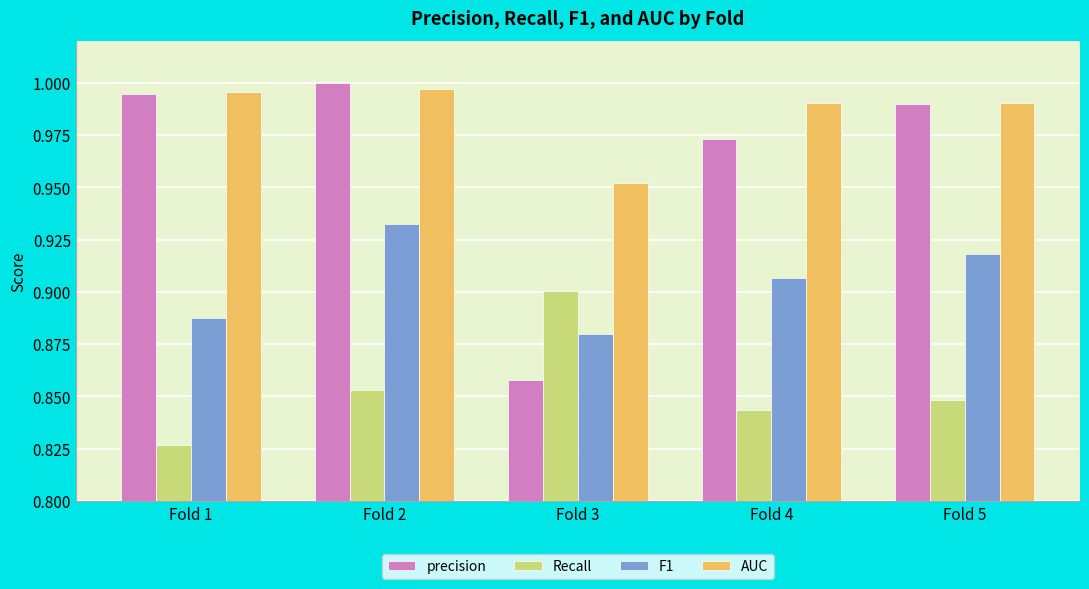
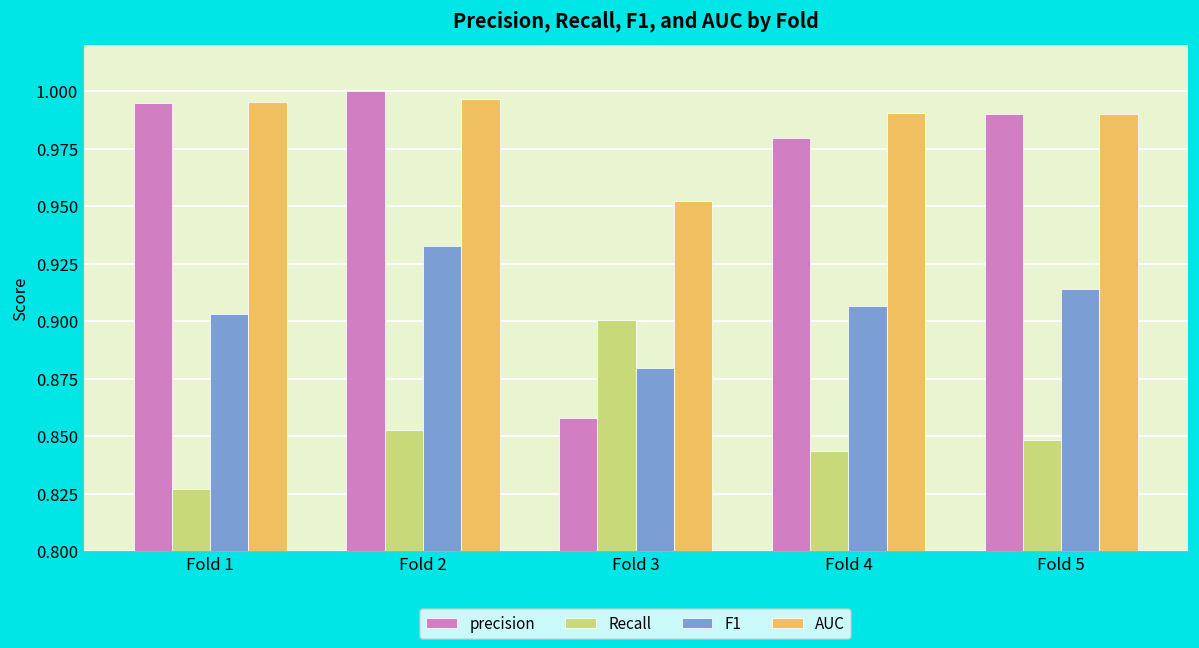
  {
    "precision": {
      "Fold 1": 0.995,
      "Fold 2": 1.000,
      "Fold 3": 0.858,
-     "Fold 4": 0.973,
+     "Fold 4": 0.980,
      "Fold 5": 0.990
    },
    "F1": {
-     "Fold 1": 0.887,
+     "Fold 1": 0.903,
      "Fold 2": 0.932,
      "Fold 3": 0.880,
      "Fold 4": 0.907,
-     "Fold 5": 0.918
+     "Fold 5": 0.914
    }
  }
